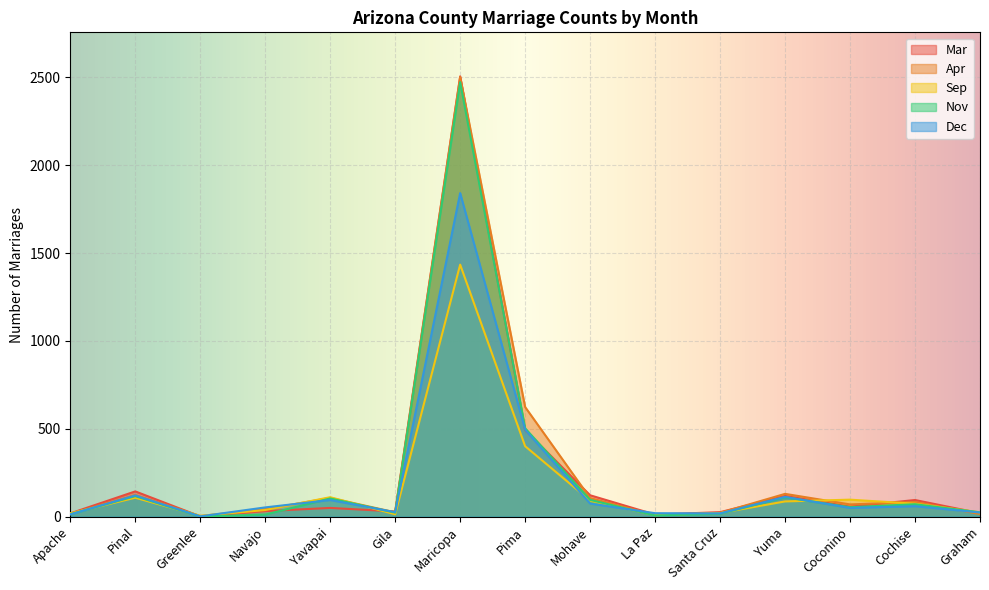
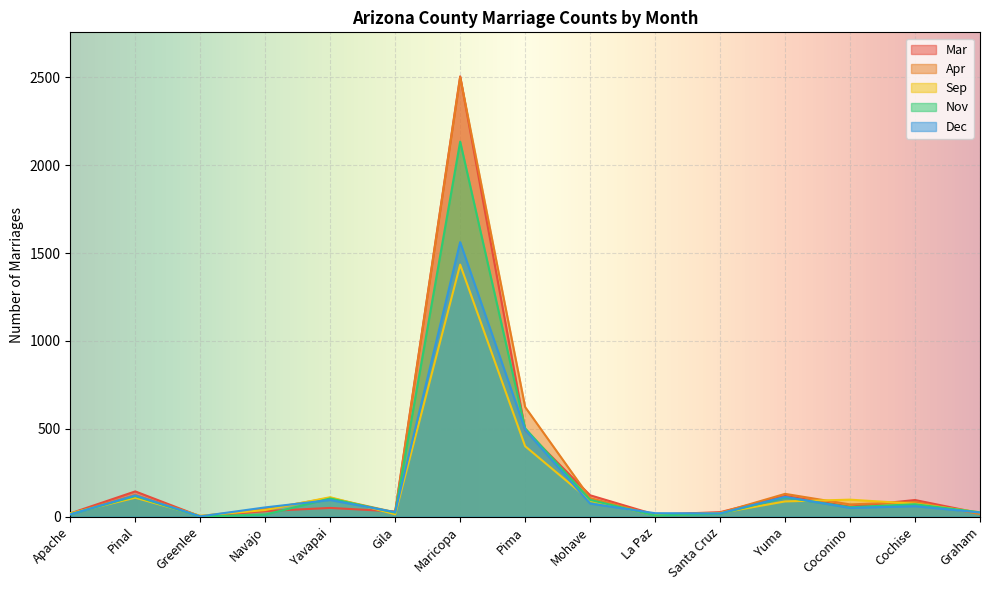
  {
    "Nov": {
      "Navajo": 10,
-     "Maricopa": 2470
+     "Maricopa": 2130
    },
    "Dec": {
-     "Maricopa": 1840,
+     "Maricopa": 1560,
      "Mohave": 80
    }
  }
